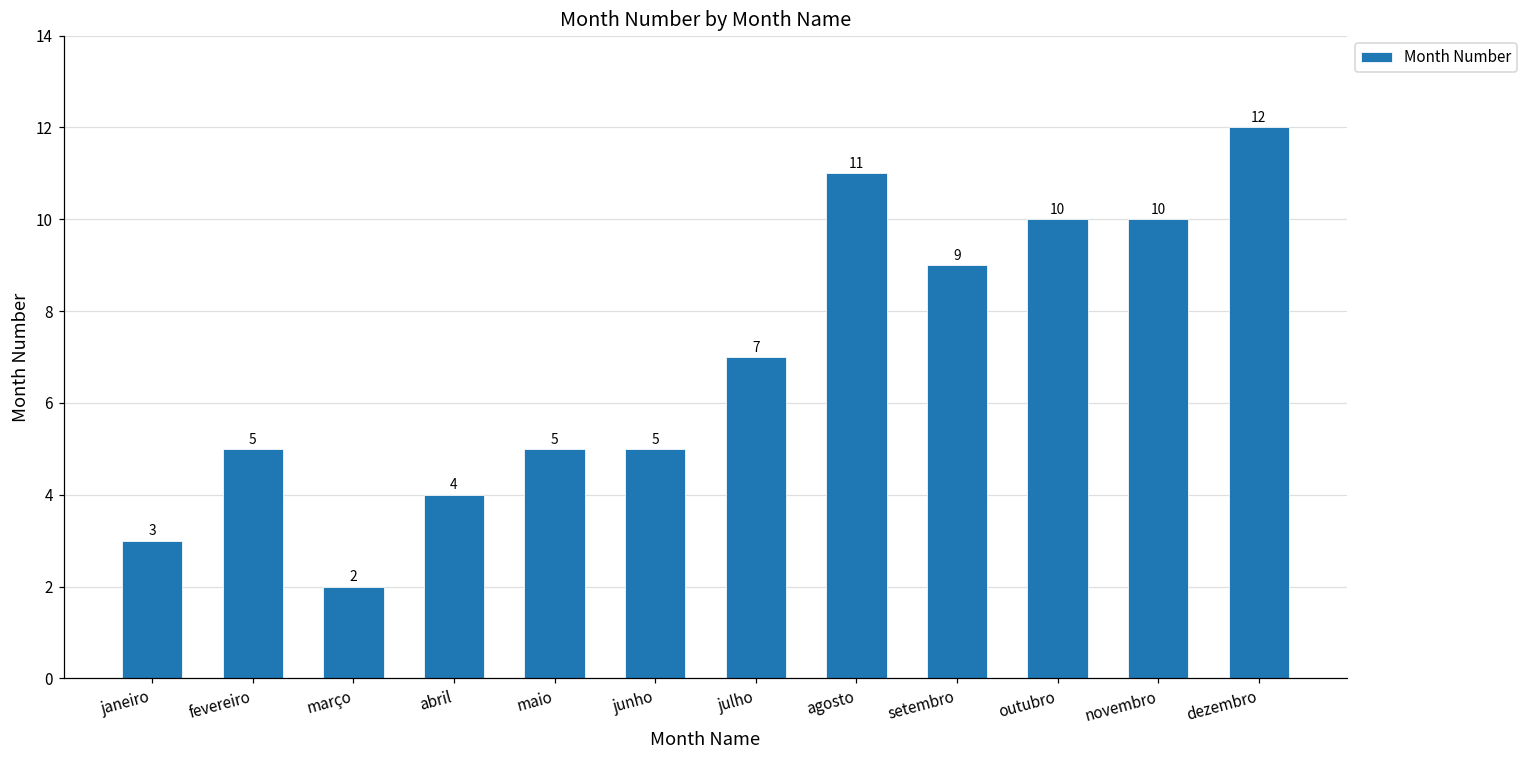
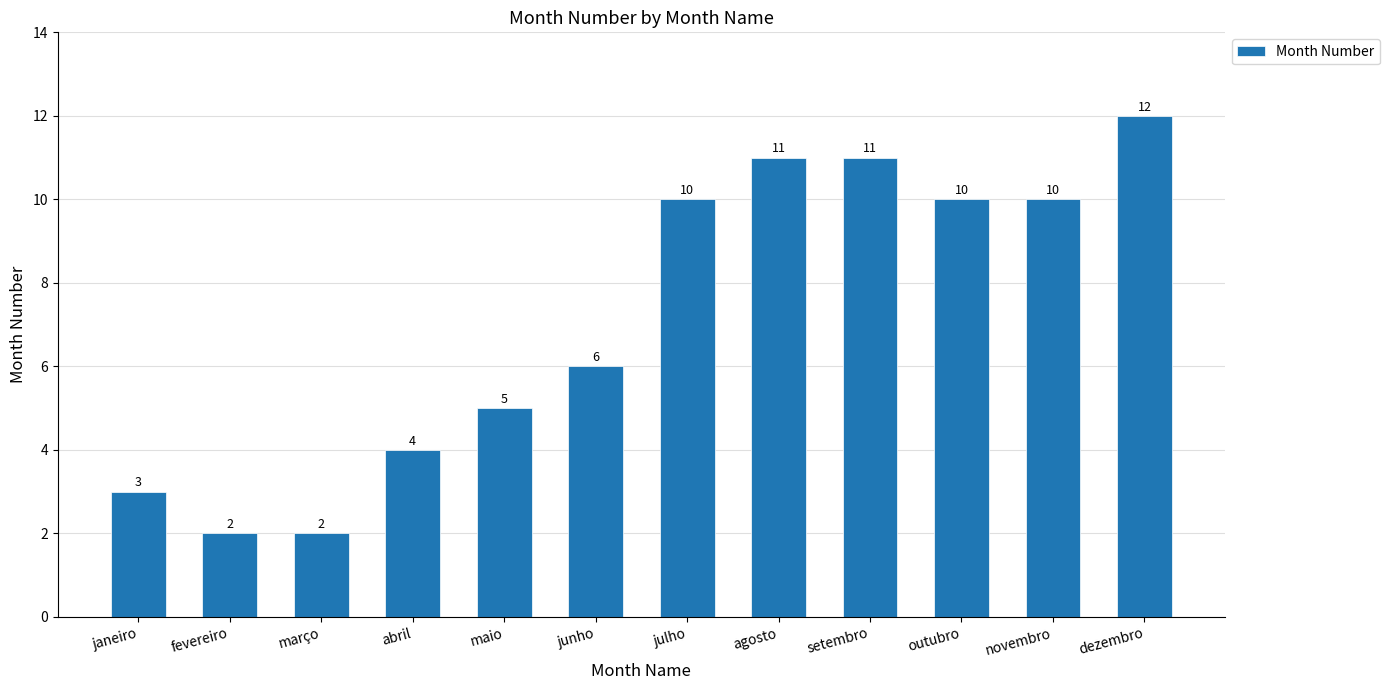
  {
    "janeiro": 3,
-   "fevereiro": 5,
+   "fevereiro": 2,
    "março": 2,
    "abril": 4,
    "maio": 5,
-   "junho": 5,
-   "julho": 7,
+   "junho": 6,
+   "julho": 10,
    "agosto": 11,
-   "setembro": 9,
+   "setembro": 11,
    "outubro": 10,
    "novembro": 10,
    "dezembro": 12
  }
